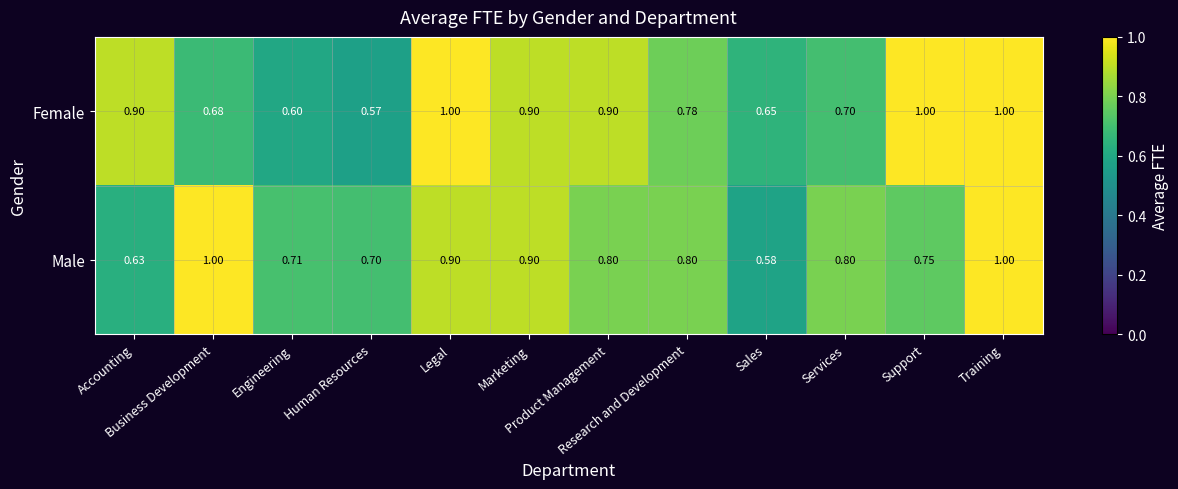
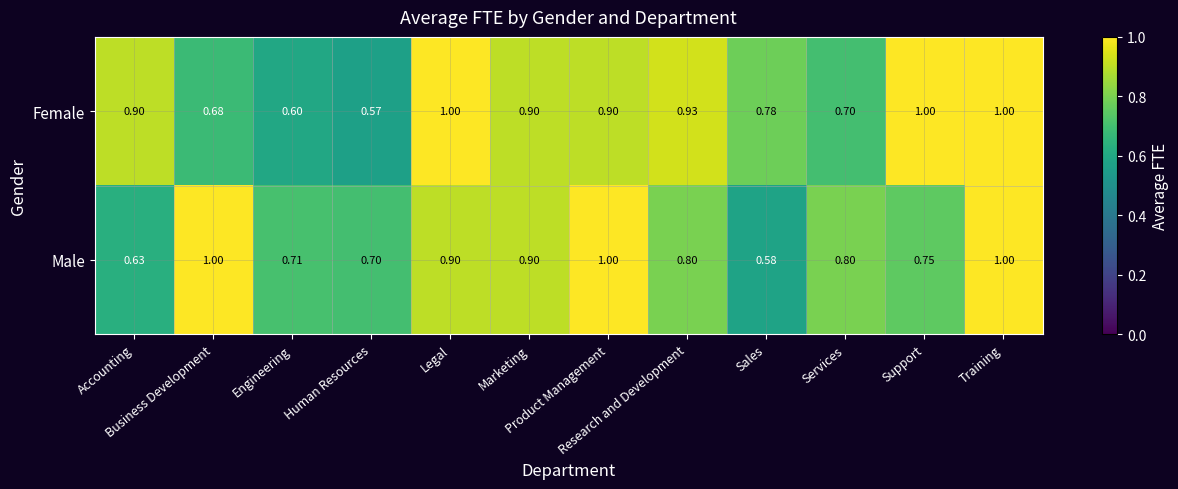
  {
    "Female": {
      "Accounting": 0.90,
      "Business Development": 0.68,
      "Engineering": 0.60,
      "Human Resources": 0.57,
      "Legal": 1.00,
      "Marketing": 0.90,
      "Product Management": 0.90,
-     "Research and Development": 0.78,
-     "Sales": 0.65,
+     "Research and Development": 0.93,
+     "Sales": 0.78,
      "Services": 0.70,
      "Support": 1.00,
      "Training": 1.00
    },
    "Male": {
      "Accounting": 0.63,
      "Business Development": 1.00,
      "Engineering": 0.71,
      "Human Resources": 0.70,
      "Legal": 0.90,
      "Marketing": 0.90,
-     "Product Management": 0.80,
+     "Product Management": 1.00,
      "Research and Development": 0.80,
      "Sales": 0.58,
      "Services": 0.80,
      "Support": 0.75,
      "Training": 1.00
    }
  }
